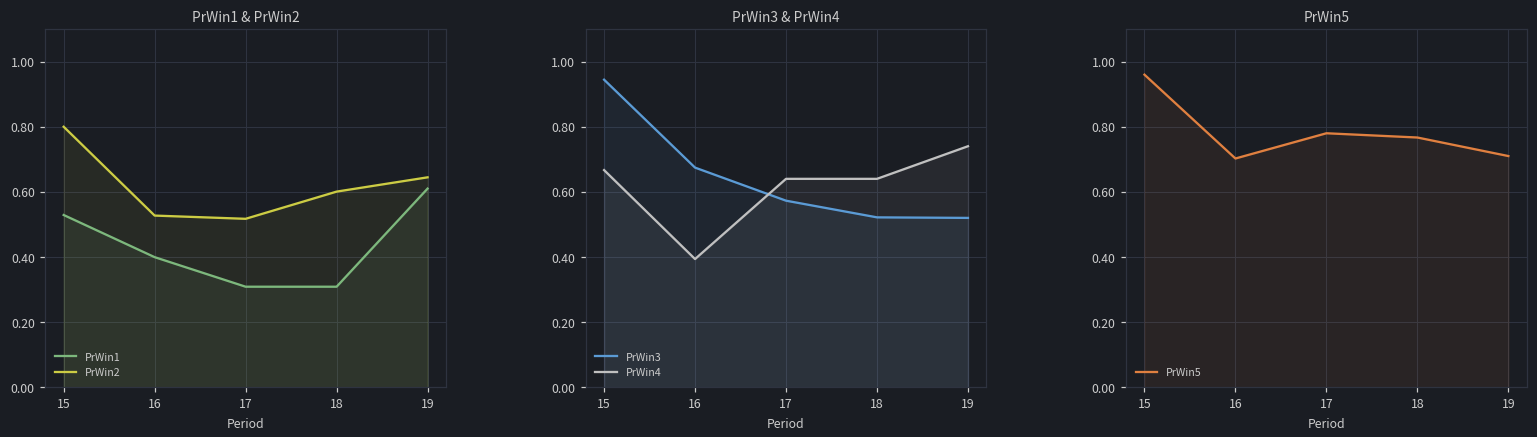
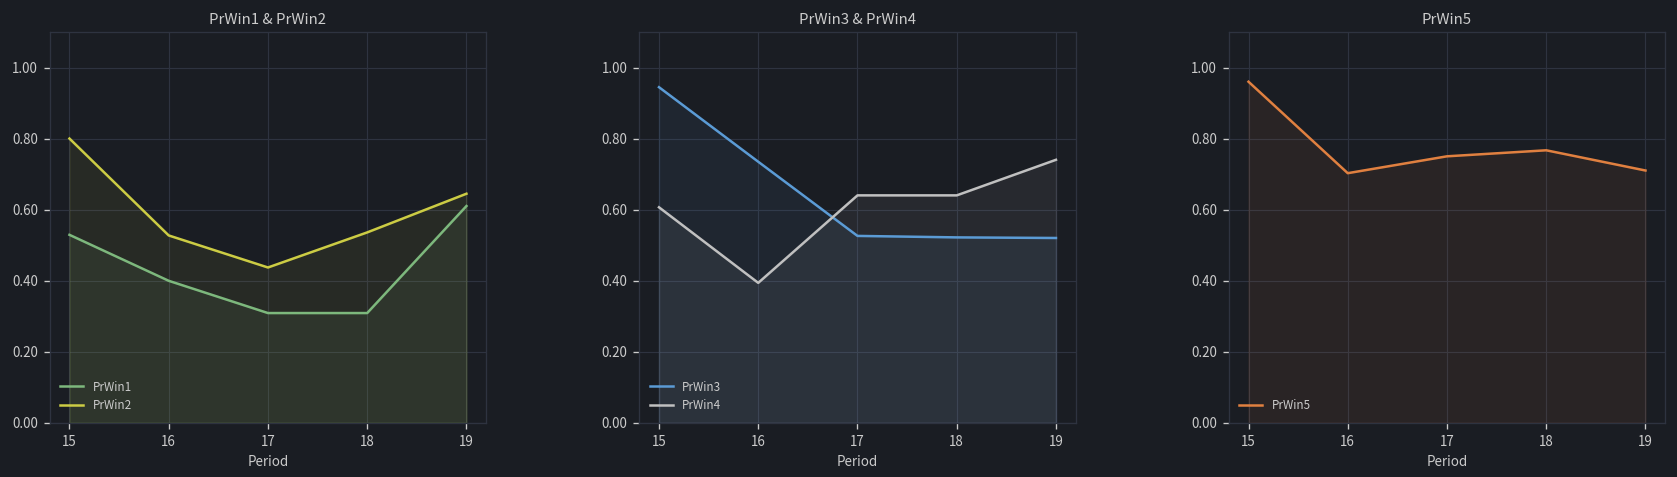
  {
    "PrWin1 & PrWin2": {
      "PrWin1": {
        "15": 0.53,
        "16": 0.40,
        "17": 0.31,
        "18": 0.31,
        "19": 0.61
      },
      "PrWin2": {
        "15": 0.80,
        "16": 0.53,
-       "17": 0.52,
-       "18": 0.60,
+       "17": 0.44,
+       "18": 0.54,
        "19": 0.64
      }
    },
    "PrWin3 & PrWin4": {
      "PrWin3": {
        "15": 0.94,
-       "16": 0.67,
-       "17": 0.57,
+       "16": 0.73,
+       "17": 0.53,
        "18": 0.52,
        "19": 0.52
      },
      "PrWin4": {
-       "15": 0.67,
+       "15": 0.61,
        "16": 0.39,
        "17": 0.64,
        "18": 0.64,
        "19": 0.74
      }
    },
    "PrWin5": {
      "15": 0.96,
      "16": 0.70,
-     "17": 0.78,
+     "17": 0.75,
      "18": 0.77,
      "19": 0.71
    }
  }
